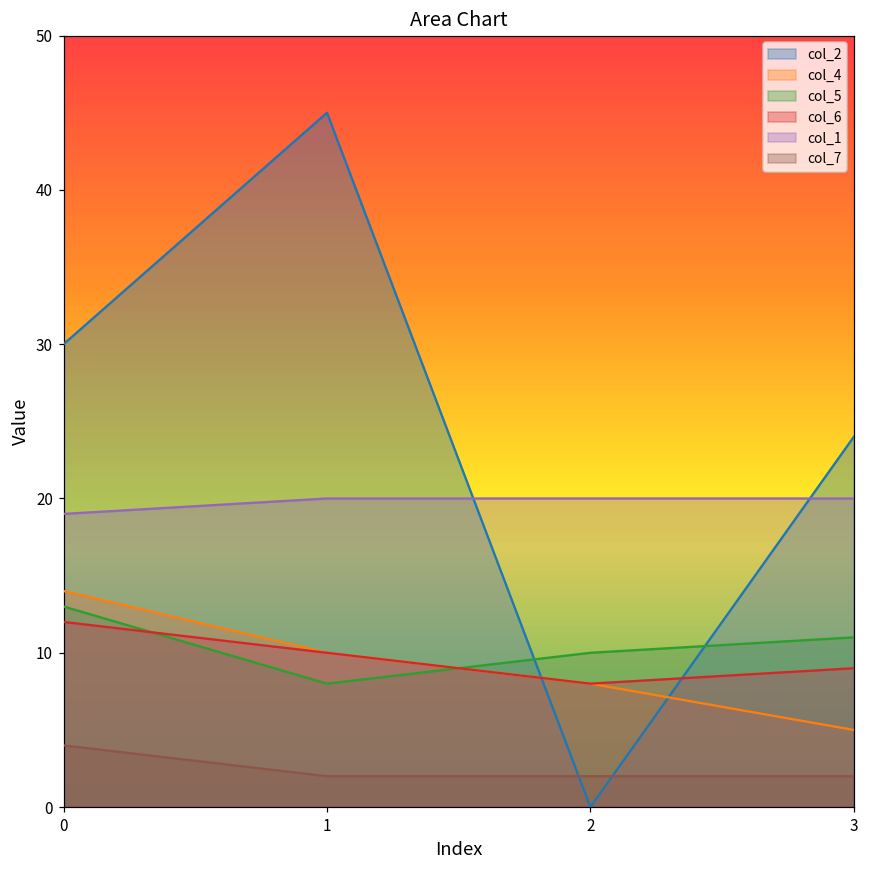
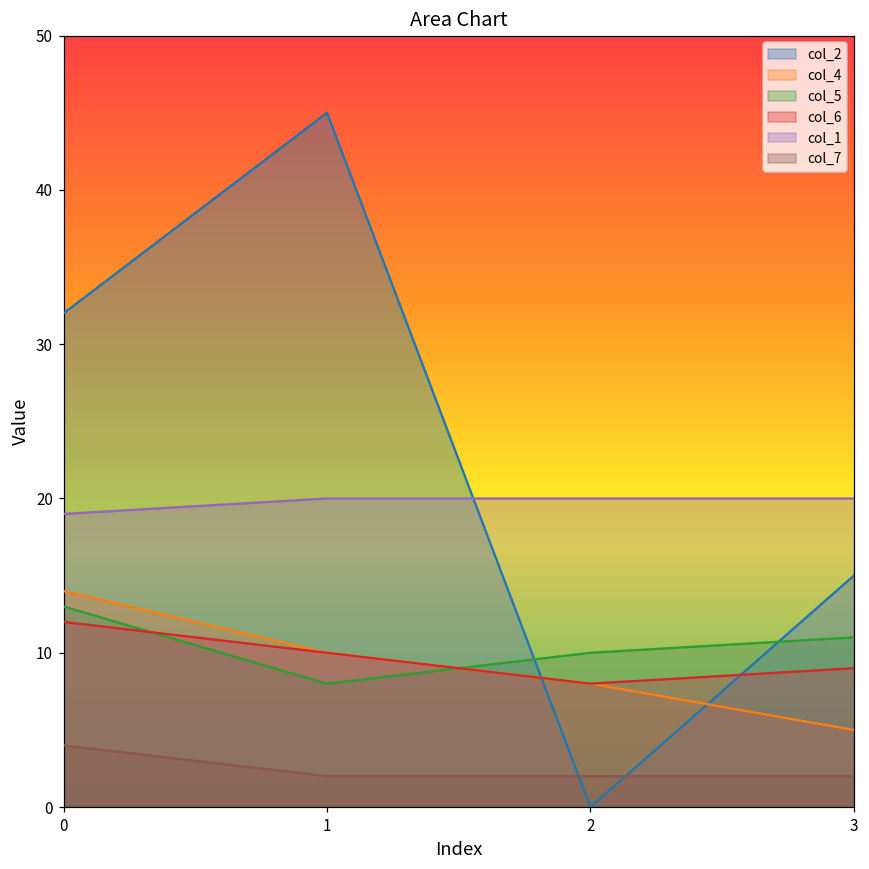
  {
    "col_2": {
-     "0": 30,
+     "0": 32,
      "1": 45,
      "2": 0,
-     "3": 24
+     "3": 15
    },
    "col_5": {
      "0": 13,
      "1": 8,
      "2": 10,
      "3": 11
    },
    "col_1": {
      "0": 19,
      "1": 20,
      "2": 20,
      "3": 20
    }
  }
